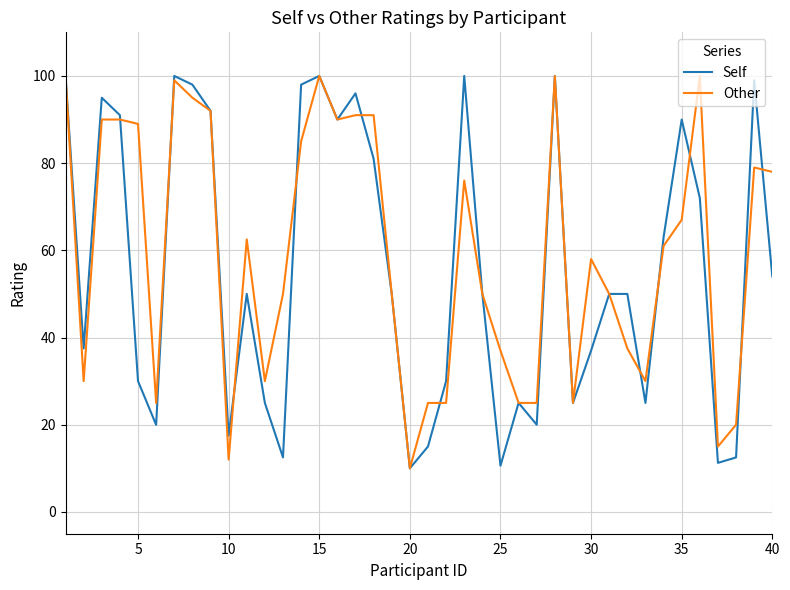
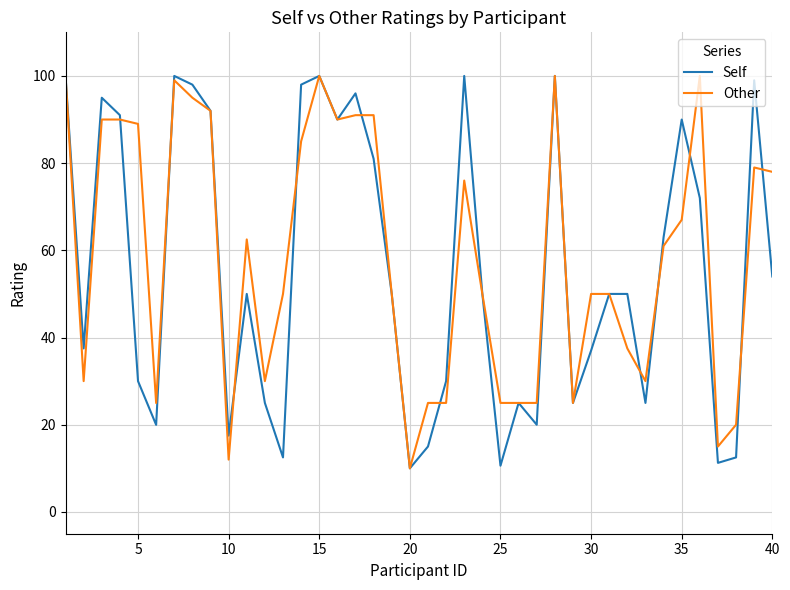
  {
    "Self": {
      "5": 30,
      "10": 18,
      "25": 11,
      "30": 37,
      "35": 90,
      "40": 54
    },
    "Other": {
      "5": 89,
      "10": 12,
-     "25": 37,
-     "30": 58,
+     "25": 25,
+     "30": 50,
      "35": 67,
      "40": 78
    }
  }
